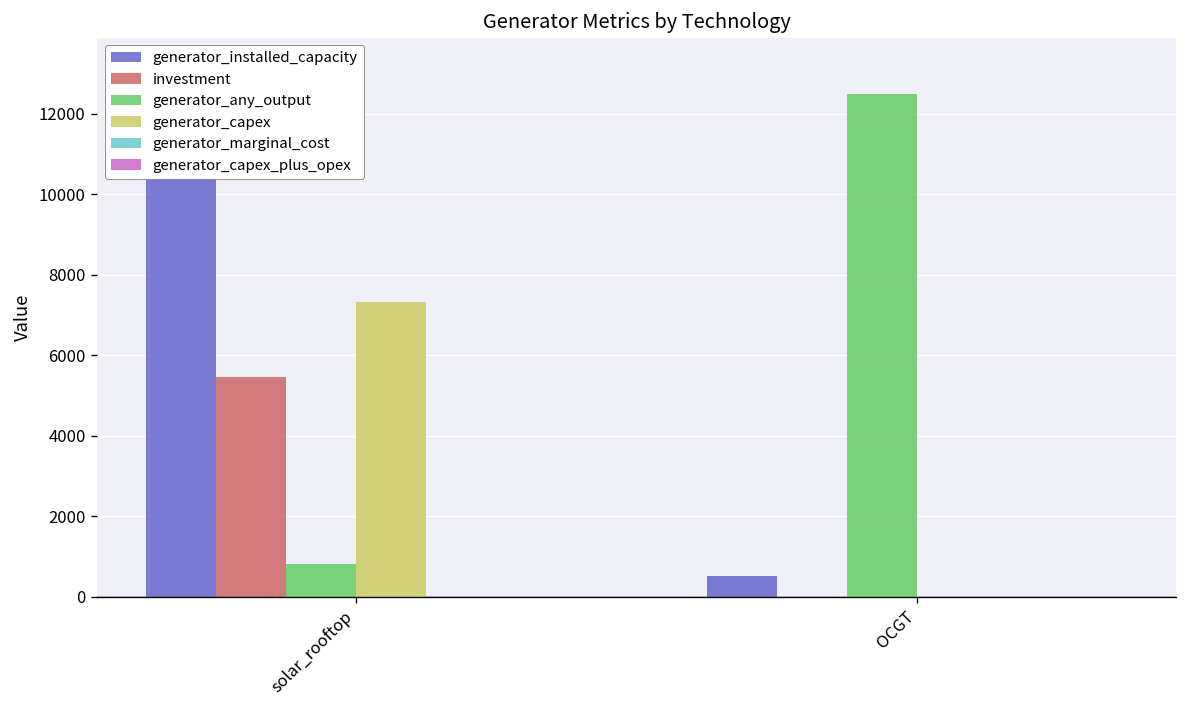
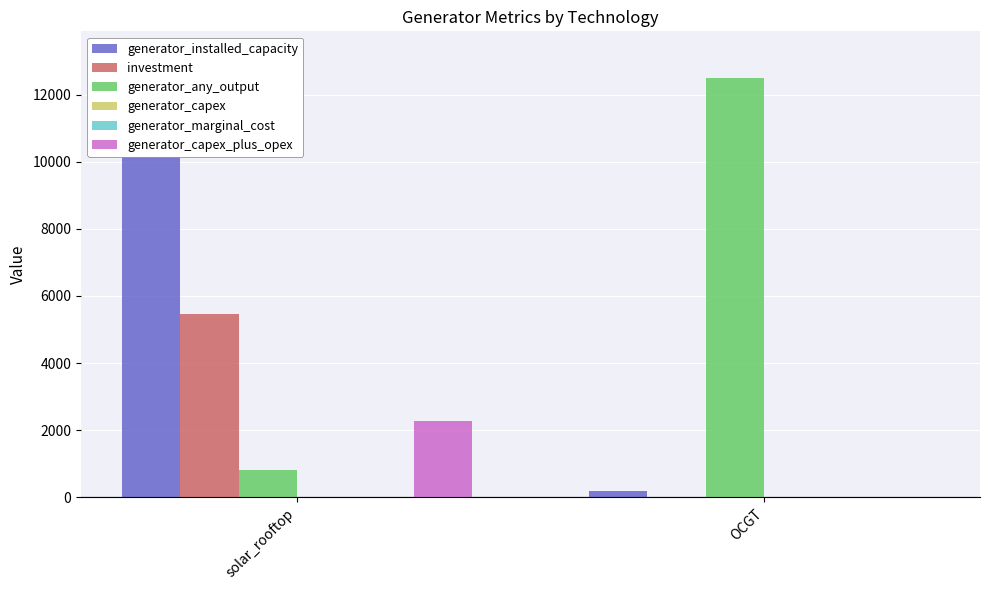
  {
    "generator_installed_capacity": {
-     "OCGT": 500
+     "OCGT": 200
    },
    "investment": {
      "solar_rooftop": 5500
    },
    "generator_any_output": {
      "solar_rooftop": 800,
      "OCGT": 12500
    },
    "generator_capex": {
-     "solar_rooftop": 7300
+     "solar_rooftop": 0
    },
    "generator_capex_plus_opex": {
-     "solar_rooftop": 0
+     "solar_rooftop": 2300
    }
  }
